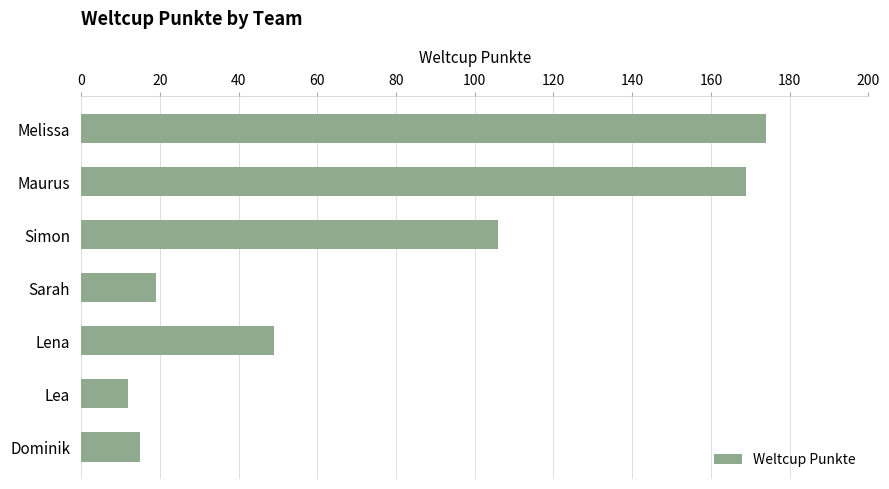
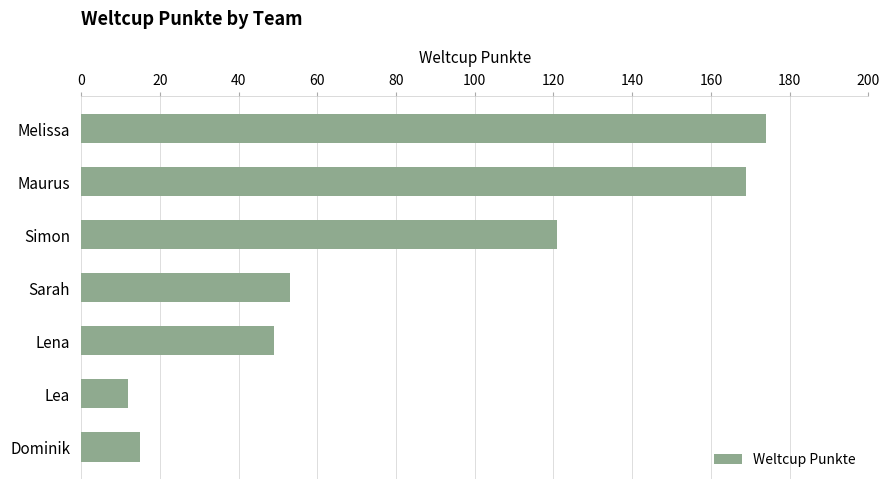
  {
    "Melissa": 174,
    "Maurus": 169,
-   "Simon": 106,
-   "Sarah": 19,
+   "Simon": 121,
+   "Sarah": 53,
    "Lena": 49,
    "Lea": 12,
    "Dominik": 15
  }
